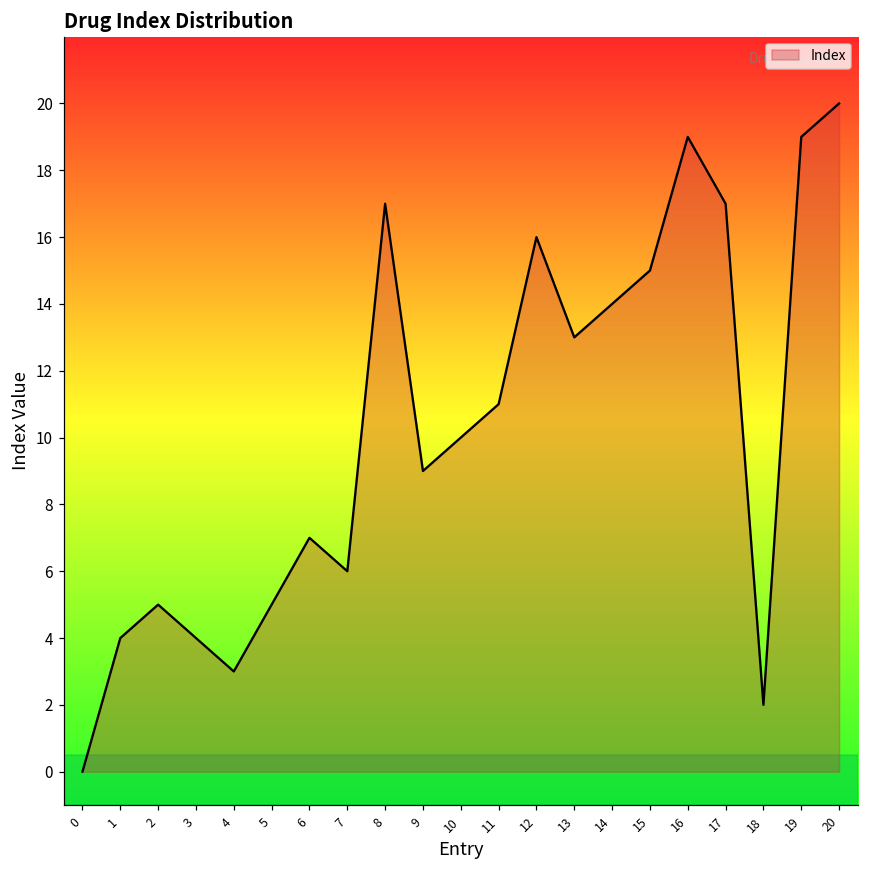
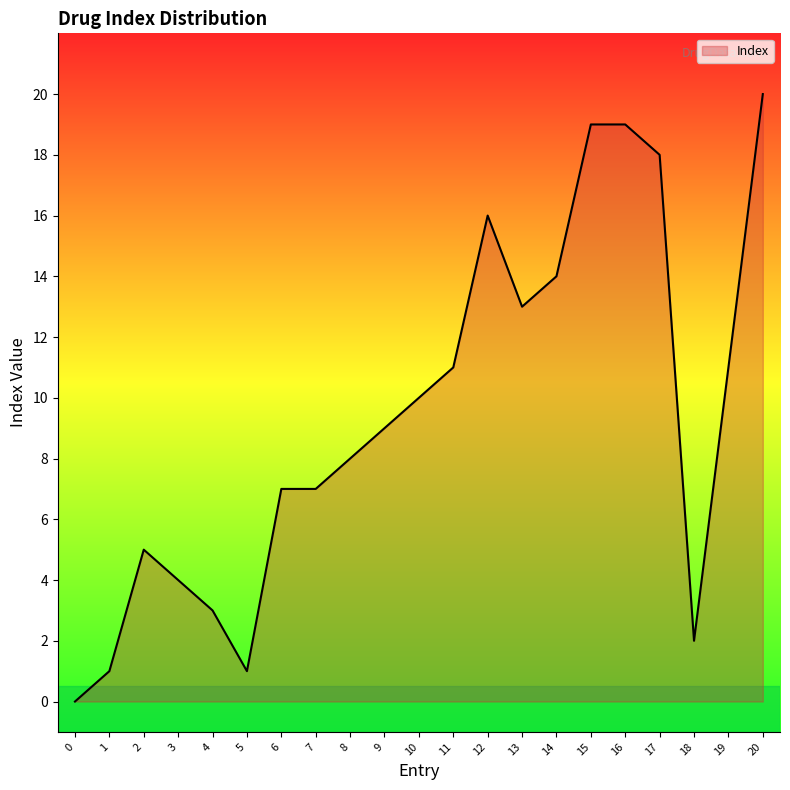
  {
-   "1": 4,
+   "1": 1,
    "2": 5,
    "3": 4,
    "4": 3,
-   "5": 5,
+   "5": 1,
    "6": 7,
-   "7": 6,
-   "8": 17,
+   "7": 7,
+   "8": 8,
    "9": 9,
    "10": 10,
    "11": 11,
    "12": 16,
    "13": 13,
    "14": 14,
-   "15": 15,
+   "15": 19,
    "16": 19,
-   "17": 17,
+   "17": 18,
    "18": 2,
-   "19": 19,
+   "19": 11,
    "20": 20
  }
